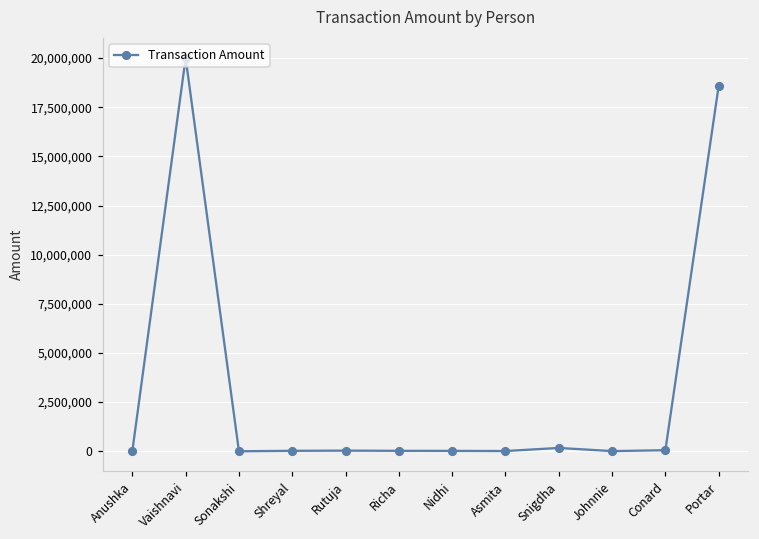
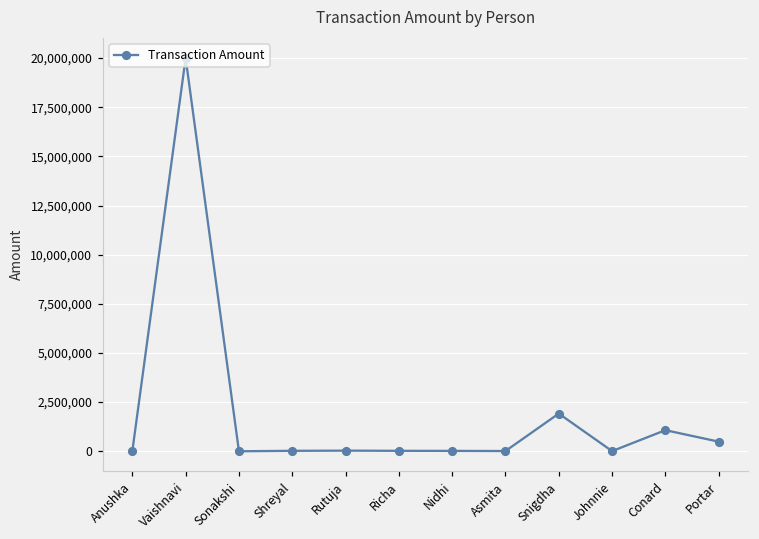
  {
    "Anushka": "0",
    "Sonakshi": "0",
    "Shreyal": "0",
    "Rutuja": "0",
    "Richa": "0",
    "Nidhi": "0",
    "Asmita": "0",
-   "Snigdha": "200,000",
+   "Snigdha": "1,900,000",
    "Johnnie": "0",
-   "Conard": "100,000",
-   "Portar": "18,600,000"
+   "Conard": "1,100,000",
+   "Portar": "500,000"
  }
